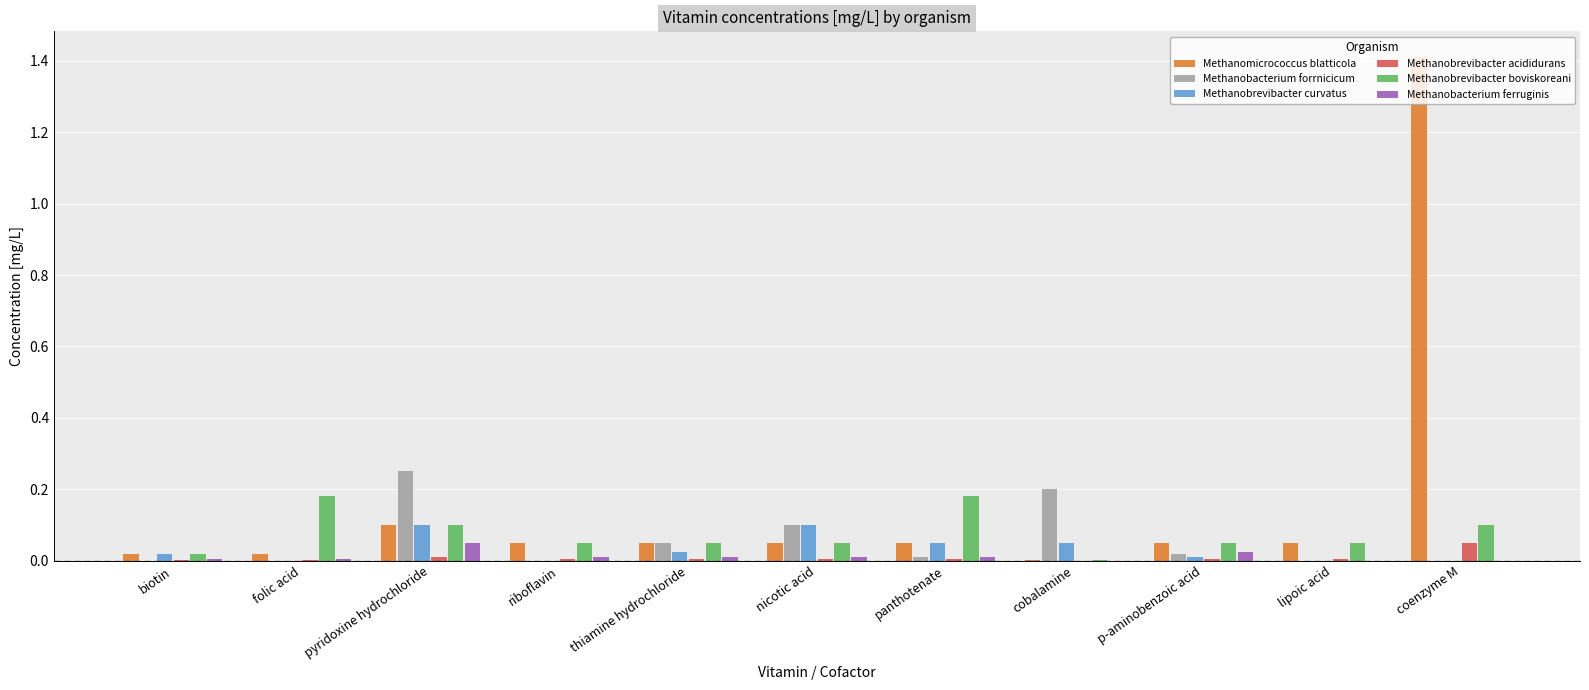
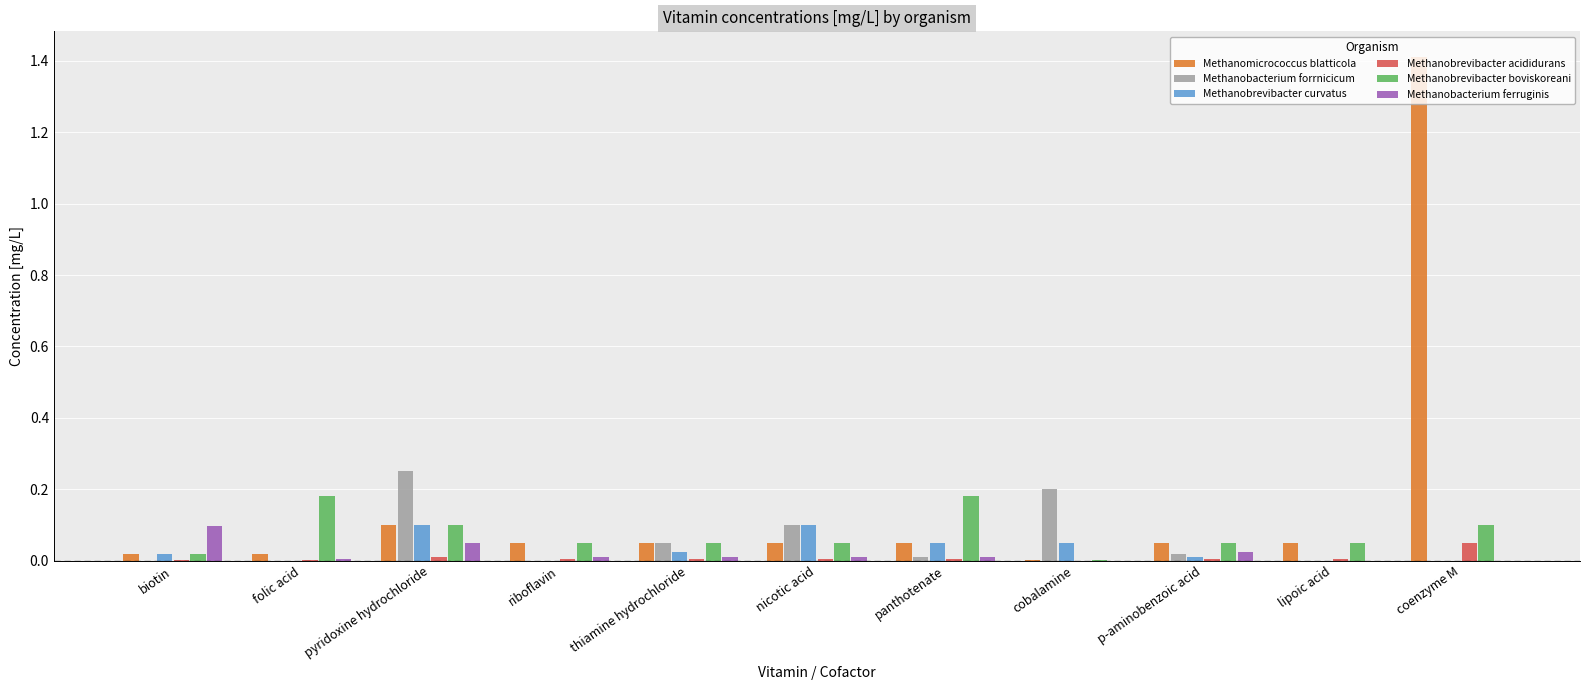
  {
    "Methanobacterium forrnicicum": {
      "biotin": 0.00,
      "folic acid": 0.00,
      "pyridoxine hydrochloride": 0.25,
      "riboflavin": 0.00,
      "thiamine hydrochloride": 0.05,
      "nicotic acid": 0.10,
      "panthotenate": 0.01,
      "cobalamine": 0.20,
      "p-aminobenzoic acid": 0.02,
      "lipoic acid": 0.00,
      "coenzyme M": 0.00
    },
    "Methanobrevibacter curvatus": {
      "biotin": 0.02,
      "folic acid": 0.00,
      "pyridoxine hydrochloride": 0.10,
      "riboflavin": 0.00,
      "thiamine hydrochloride": 0.03,
      "nicotic acid": 0.10,
      "panthotenate": 0.05,
      "cobalamine": 0.05,
      "p-aminobenzoic acid": 0.01,
      "lipoic acid": 0.00,
      "coenzyme M": 0.00
    },
    "Methanobrevibacter boviskoreani": {
      "biotin": 0.02,
      "folic acid": 0.18,
      "pyridoxine hydrochloride": 0.10,
      "riboflavin": 0.05,
      "thiamine hydrochloride": 0.05,
      "nicotic acid": 0.05,
      "panthotenate": 0.18,
      "p-aminobenzoic acid": 0.05,
      "lipoic acid": 0.05,
      "coenzyme M": 0.10
    },
    "Methanobacterium ferruginis": {
-     "biotin": 0.00,
+     "biotin": 0.10,
      "pyridoxine hydrochloride": 0.05,
      "riboflavin": 0.01,
      "thiamine hydrochloride": 0.01,
      "nicotic acid": 0.01,
      "panthotenate": 0.01,
      "p-aminobenzoic acid": 0.03,
      "lipoic acid": 0.00,
      "coenzyme M": 0.00
    }
  }
